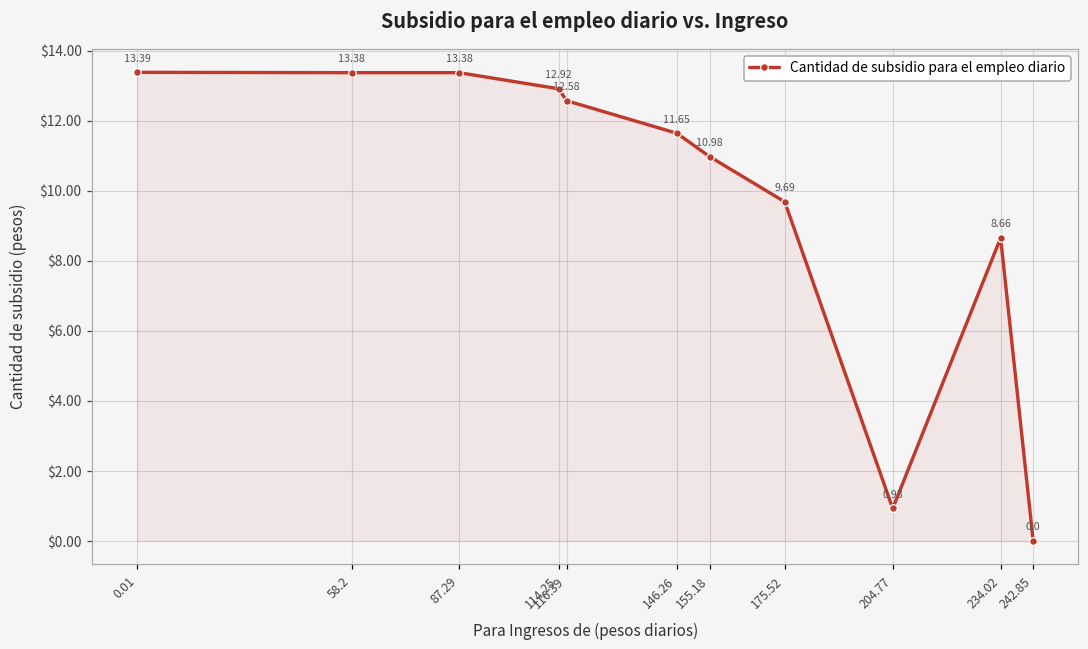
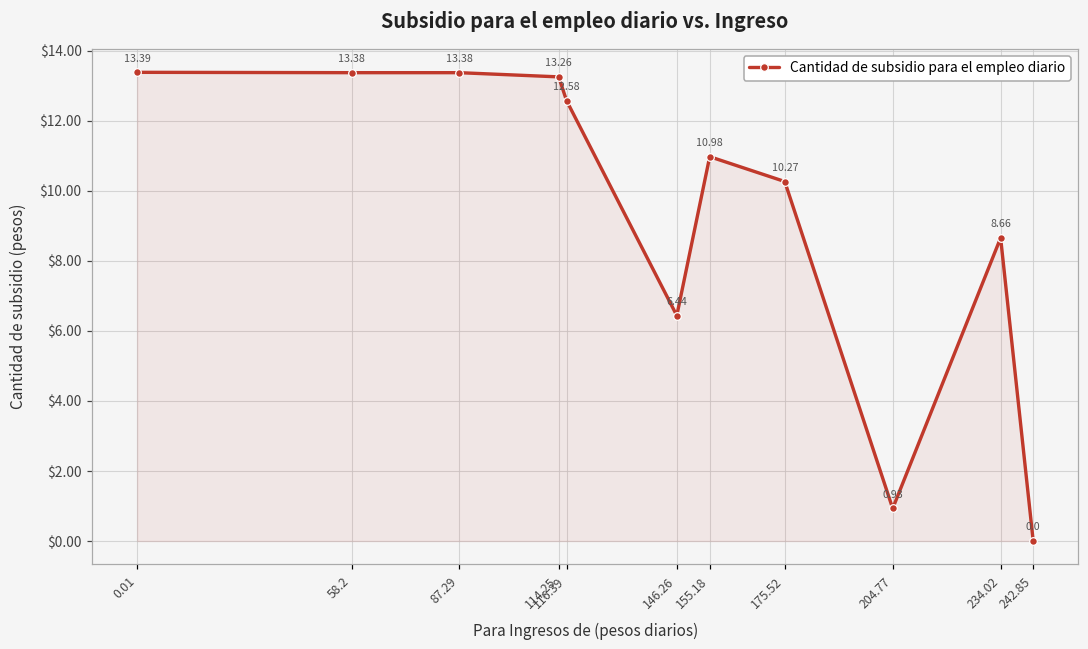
  {
    "0.01": 13.39,
    "58.2": 13.38,
    "87.29": 13.38,
-   "114.25": 12.92,
+   "114.25": 13.26,
    "116.39": 12.58,
-   "146.26": 11.65,
+   "146.26": 6.44,
    "155.18": 10.98,
-   "175.52": 9.69,
+   "175.52": 10.27,
    "204.77": 0.93,
    "234.02": 8.66,
    "242.85": 0.0
  }
